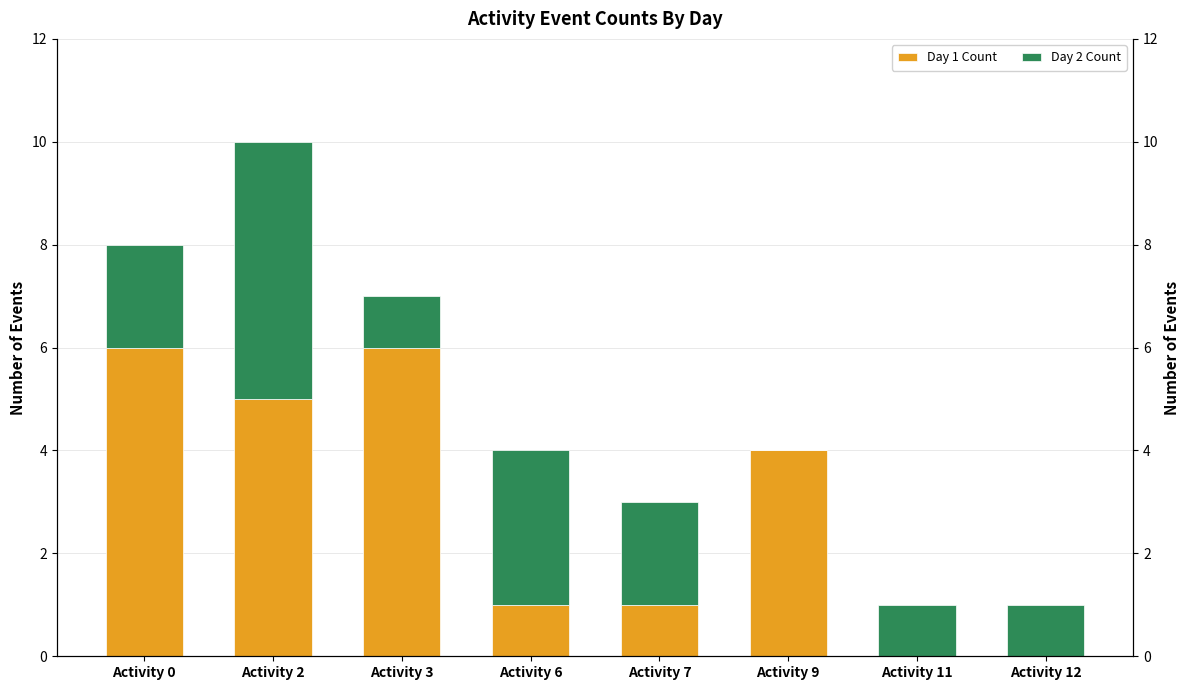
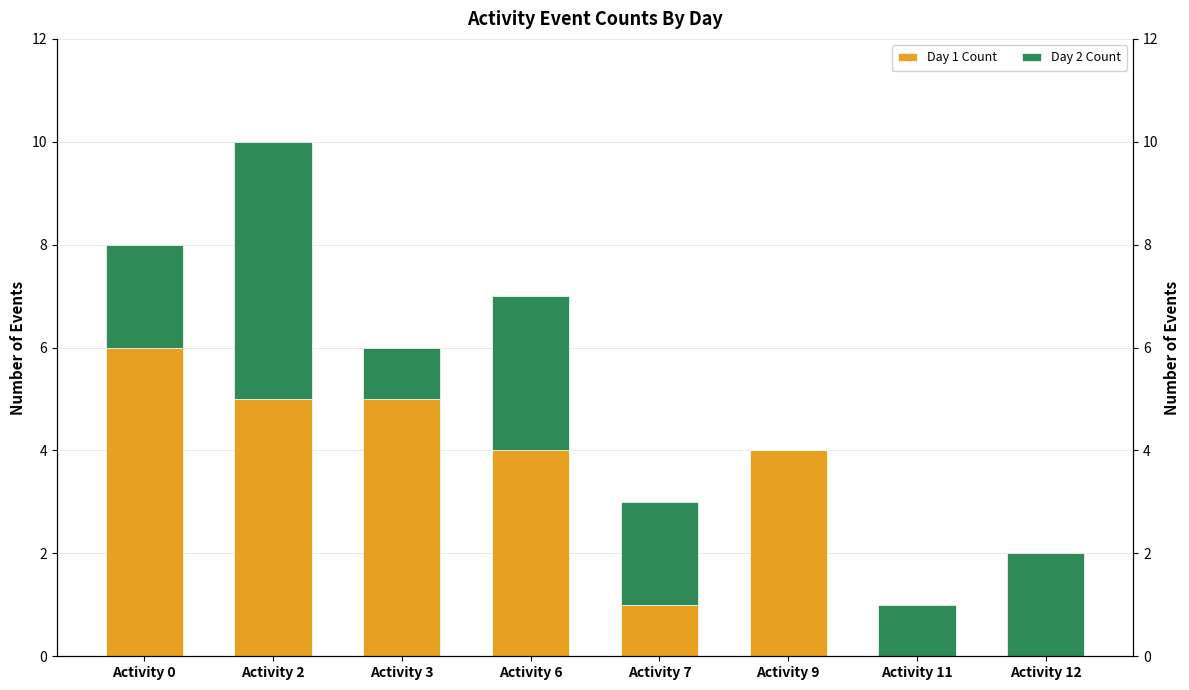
  {
    "Day 1 Count": {
      "Activity 0": 6,
      "Activity 2": 5,
-     "Activity 3": 6,
-     "Activity 6": 1,
+     "Activity 3": 5,
+     "Activity 6": 4,
      "Activity 7": 1,
      "Activity 9": 4,
      "Activity 11": 0,
      "Activity 12": 0
    },
    "Day 2 Count": {
      "Activity 0": 2,
      "Activity 2": 5,
      "Activity 3": 1,
      "Activity 6": 3,
      "Activity 7": 2,
      "Activity 9": 0,
      "Activity 11": 1,
-     "Activity 12": 1
+     "Activity 12": 2
    }
  }
